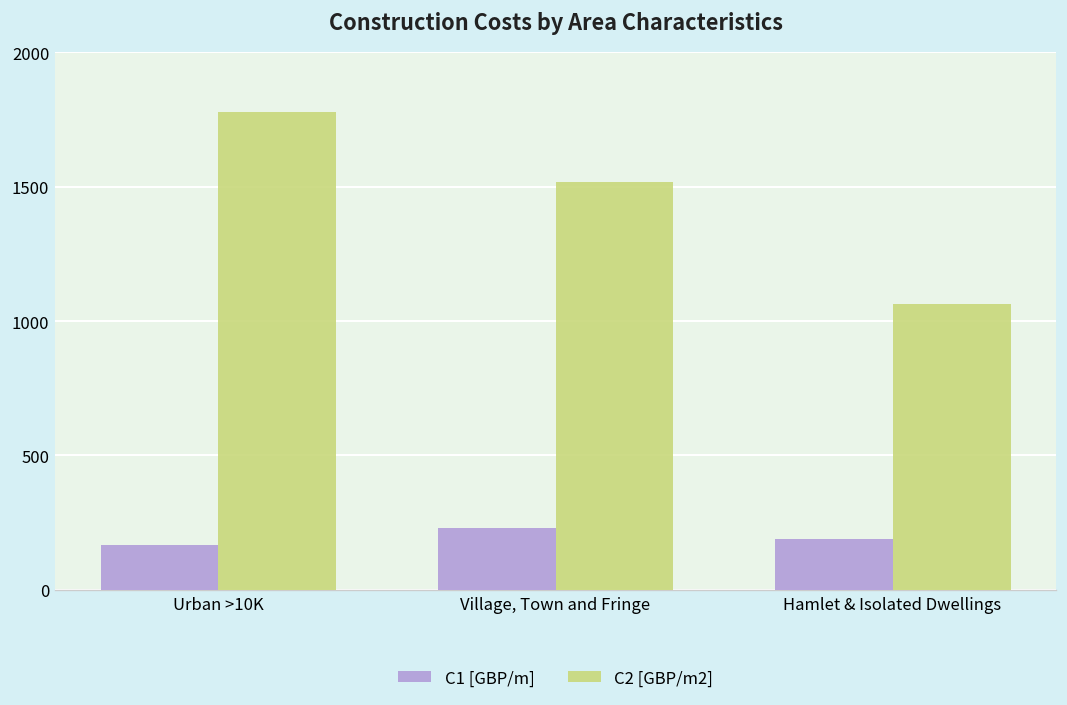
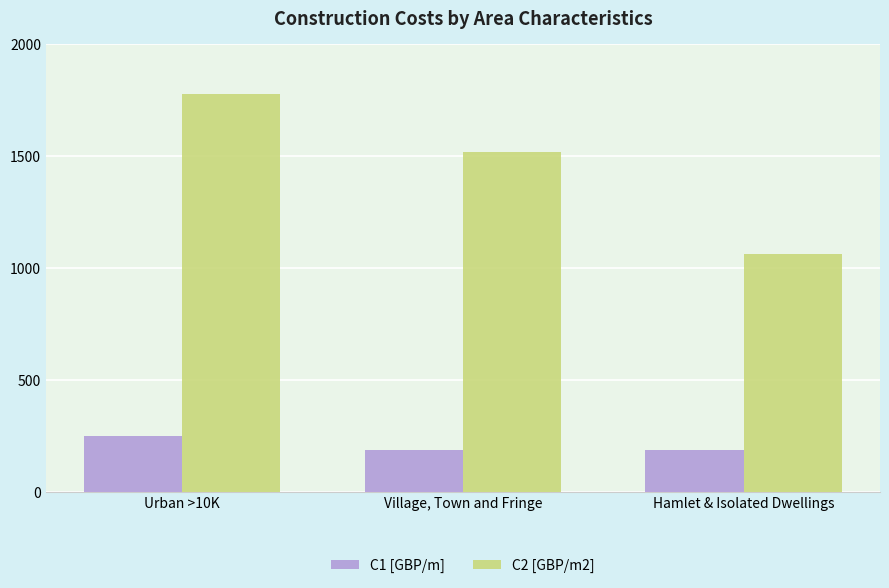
  {
    "C1 [GBP/m]": {
-     "Urban >10K": 170,
-     "Village, Town and Fringe": 230,
+     "Urban >10K": 250,
+     "Village, Town and Fringe": 190,
      "Hamlet & Isolated Dwellings": 190
    },
    "C2 [GBP/m2]": {
      "Urban >10K": 1780,
      "Village, Town and Fringe": 1520,
      "Hamlet & Isolated Dwellings": 1060
    }
  }
